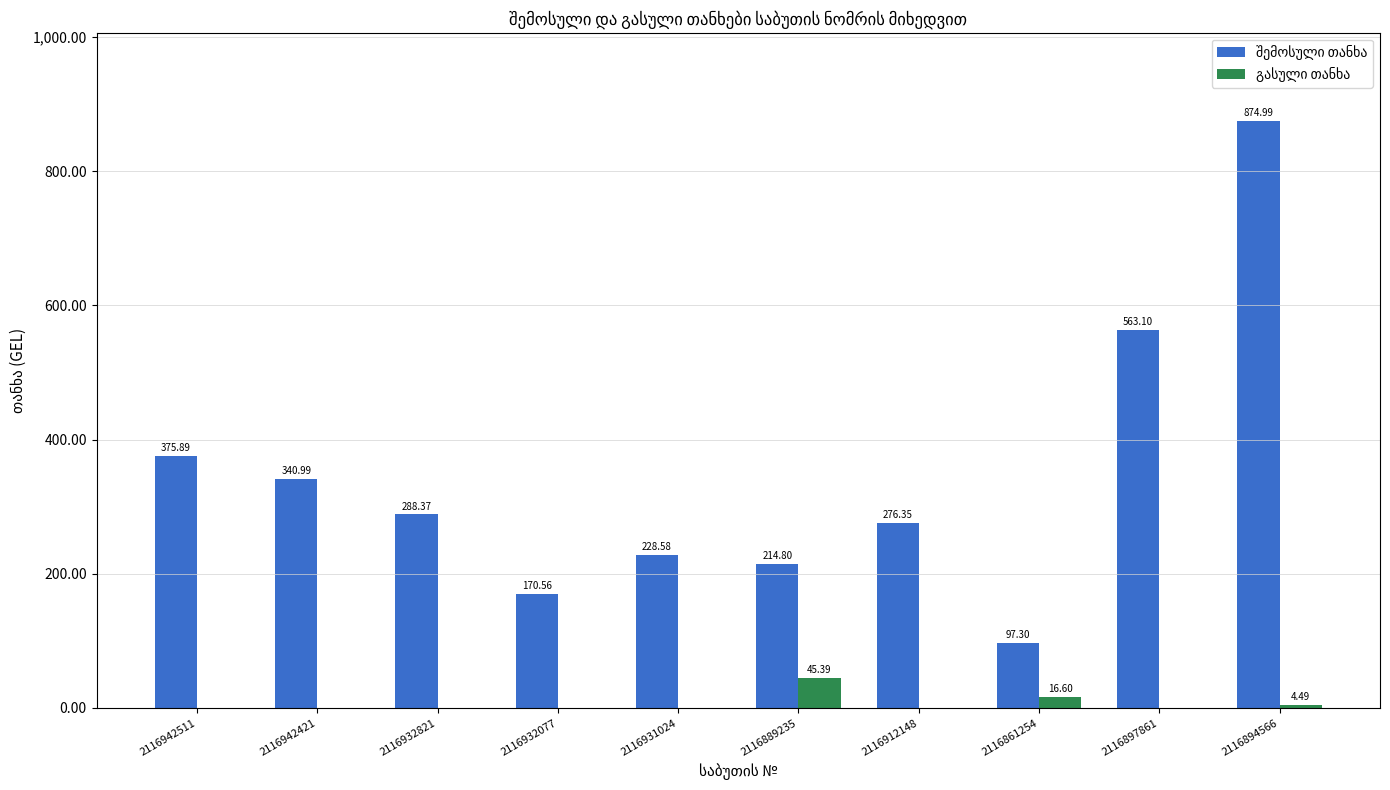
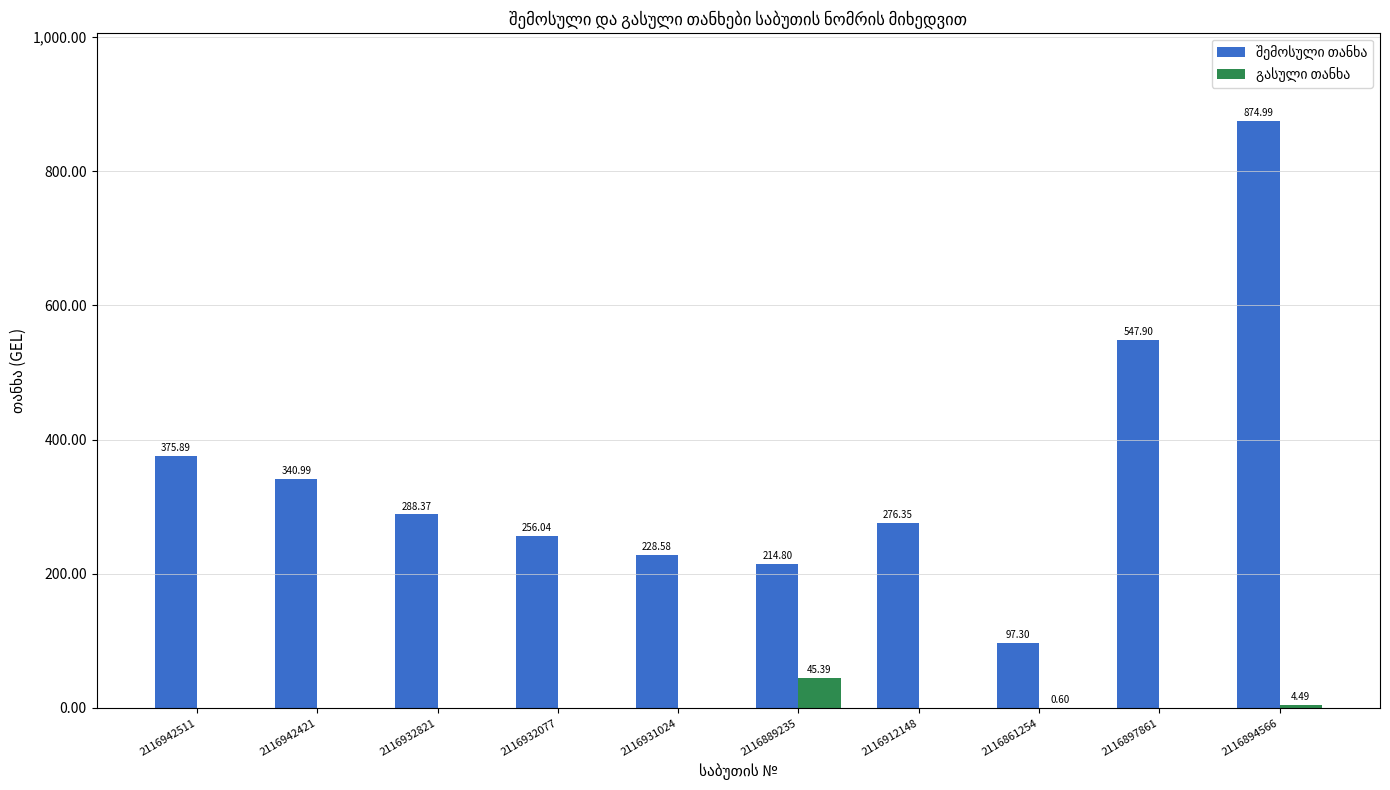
  {
    "შემოსული თანხა": {
      "2116942511": 375.89,
      "2116942421": 340.99,
      "2116932821": 288.37,
-     "2116932077": 170.56,
+     "2116932077": 256.04,
      "2116931024": 228.58,
      "2116889235": 214.80,
      "2116912148": 276.35,
      "2116861254": 97.30,
-     "2116897861": 563.10,
+     "2116897861": 547.90,
      "2116894566": 874.99
    },
    "გასული თანხა": {
      "2116889235": 45.39,
-     "2116861254": 16.60,
+     "2116861254": 0.60,
      "2116894566": 4.49
    }
  }
